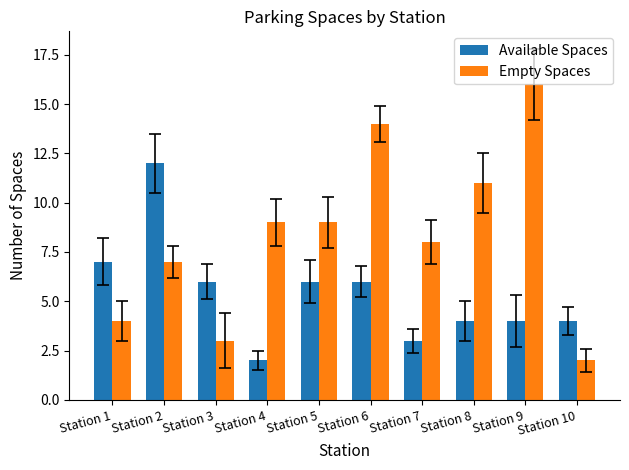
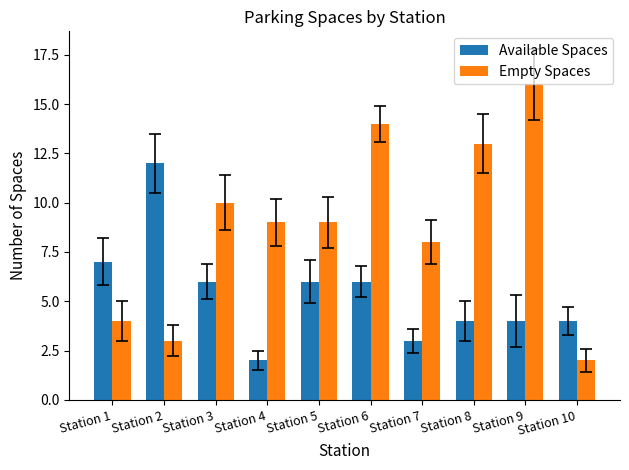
  {
    "Empty Spaces": {
      "Station 1": 4,
-     "Station 2": 7,
-     "Station 3": 3,
+     "Station 2": 3,
+     "Station 3": 10,
      "Station 4": 9,
      "Station 5": 9,
      "Station 6": 14,
      "Station 7": 8,
-     "Station 8": 11,
+     "Station 8": 13,
      "Station 9": 16,
      "Station 10": 2
    }
  }
